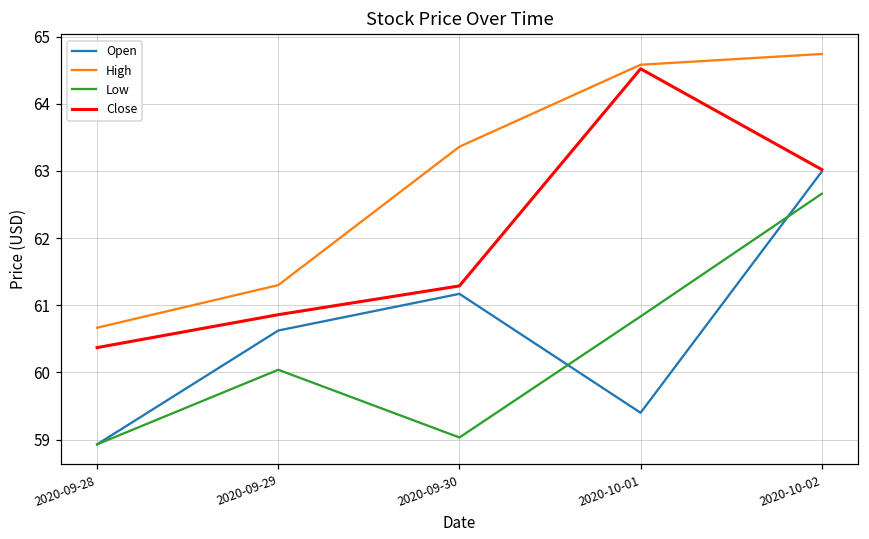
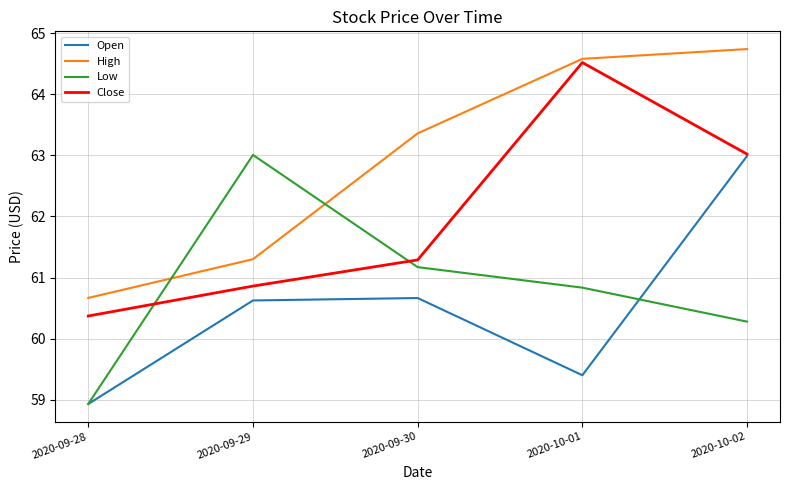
  {
    "Open": {
      "2020-09-29": 60.6,
-     "2020-09-30": 61.2,
+     "2020-09-30": 60.7,
      "2020-10-01": 59.4
    },
    "High": {
      "2020-09-28": 60.7,
      "2020-09-29": 61.3,
      "2020-09-30": 63.4,
      "2020-10-01": 64.6,
      "2020-10-02": 64.7
    },
    "Low": {
-     "2020-09-29": 60.0,
-     "2020-09-30": 59.0,
+     "2020-09-29": 63.0,
+     "2020-09-30": 61.2,
      "2020-10-01": 60.8,
-     "2020-10-02": 62.7
+     "2020-10-02": 60.3
    },
    "Close": {
      "2020-09-28": 60.4,
      "2020-09-29": 60.9,
      "2020-09-30": 61.3,
      "2020-10-01": 64.5
    }
  }
